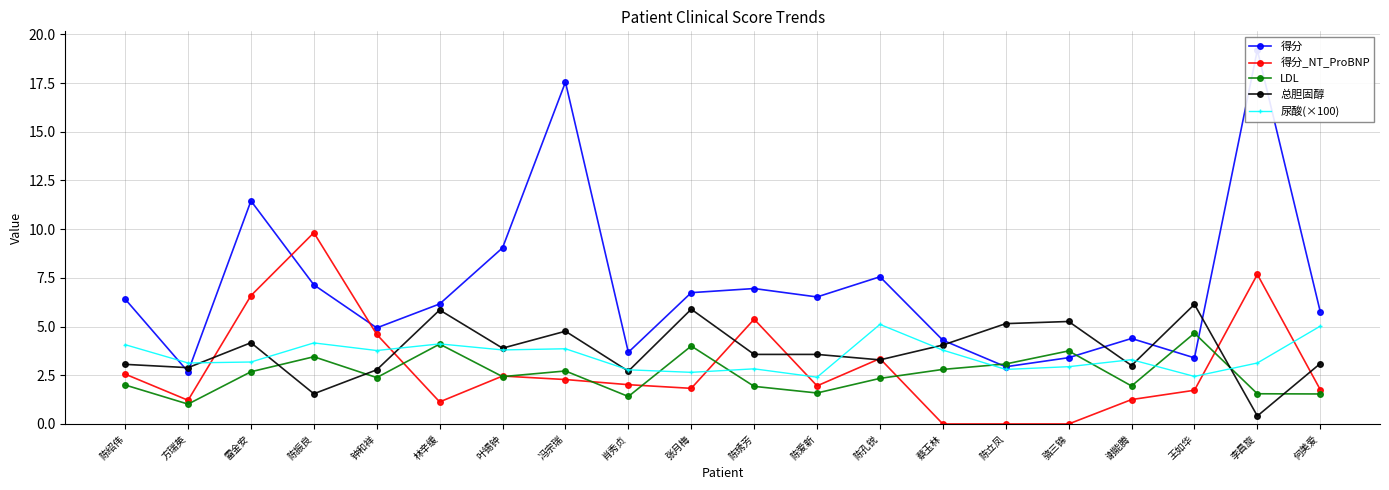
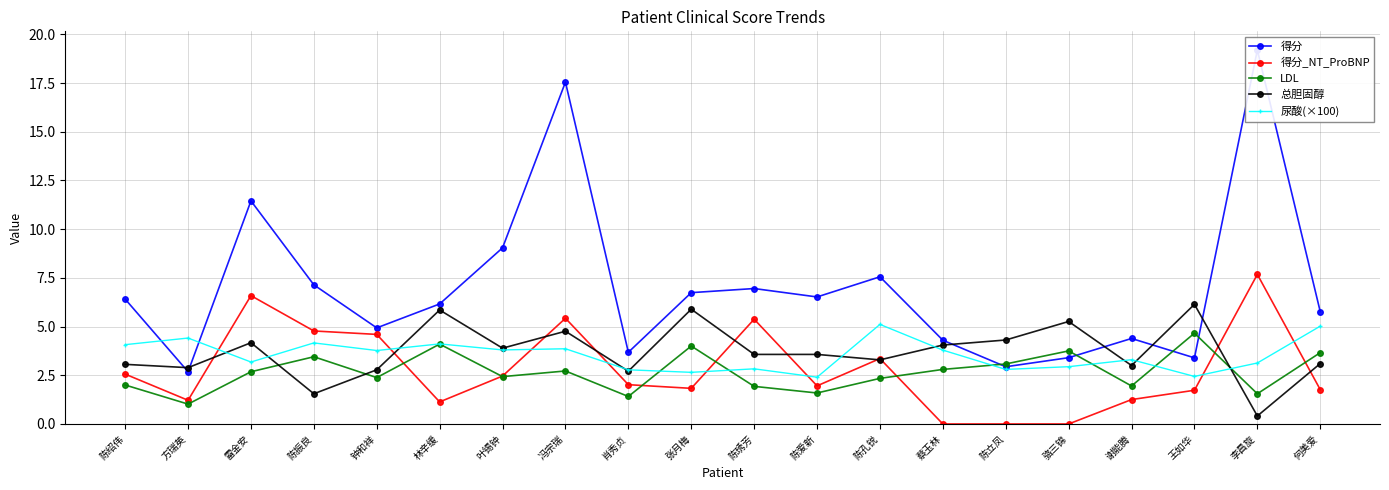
  {
    "得分": {
      "陈绍伟": 6.4,
      "方瑞英": 2.7,
      "雷金安": 11.5,
      "陈振良": 7.1,
      "钟和祥": 4.9,
      "林辛缓": 6.2,
      "叶锡钟": 9.0,
      "冯宗瑞": 17.5,
      "肖秀贞": 3.7,
      "张月梅": 6.7,
      "陈琇芳": 7.0,
      "陈爱新": 6.5,
      "陈孔锐": 7.6,
      "蔡玉林": 4.3,
      "陈立凤": 2.9,
      "骆三锦": 3.4,
      "谢能腾": 4.4,
      "王如华": 3.4,
      "何美爱": 5.8
    },
    "得分_NT_ProBNP": {
      "陈绍伟": 2.6,
      "方瑞英": 1.2,
      "雷金安": 6.6,
-     "陈振良": 9.8,
+     "陈振良": 4.8,
      "钟和祥": 4.6,
      "林辛缓": 1.1,
-     "冯宗瑞": 2.3,
+     "冯宗瑞": 5.4,
      "肖秀贞": 2.0,
      "张月梅": 1.8,
      "陈琇芳": 5.4,
      "陈爱新": 2.0,
      "蔡玉林": 0.0,
      "陈立凤": 0.0,
      "骆三锦": 0.0,
      "谢能腾": 1.3,
      "王如华": 1.7,
      "李昌旋": 7.7,
      "何美爱": 1.8
    },
    "LDL": {
      "陈绍伟": 2.0,
      "方瑞英": 1.0,
      "雷金安": 2.7,
      "陈振良": 3.5,
      "钟和祥": 2.4,
      "冯宗瑞": 2.7,
      "肖秀贞": 1.4,
      "张月梅": 4.0,
      "陈琇芳": 1.9,
      "陈爱新": 1.6,
      "陈孔锐": 2.3,
      "蔡玉林": 2.8,
      "陈立凤": 3.1,
      "骆三锦": 3.8,
      "谢能腾": 2.0,
      "王如华": 4.7,
      "李昌旋": 1.6,
-     "何美爱": 1.5
+     "何美爱": 3.7
    },
    "总胆固醇": {
      "陈绍伟": 3.1,
      "方瑞英": 2.9,
      "雷金安": 4.2,
      "陈振良": 1.6,
      "钟和祥": 2.8,
      "林辛缓": 5.9,
      "冯宗瑞": 4.8,
      "张月梅": 5.9,
      "陈琇芳": 3.6,
      "陈爱新": 3.6,
      "蔡玉林": 4.1,
-     "陈立凤": 5.2,
+     "陈立凤": 4.3,
      "骆三锦": 5.3,
      "谢能腾": 3.0,
      "王如华": 6.1,
      "李昌旋": 0.4,
      "何美爱": 3.1
    },
    "尿酸(×100)": {
      "陈绍伟": 4.1,
-     "方瑞英": 3.1,
+     "方瑞英": 4.4,
      "雷金安": 3.2,
      "陈振良": 4.2,
      "钟和祥": 3.8,
      "冯宗瑞": 3.9,
      "张月梅": 2.7,
      "陈琇芳": 2.8,
      "陈爱新": 2.4,
      "陈孔锐": 5.1,
      "蔡玉林": 3.8,
      "陈立凤": 2.8,
      "骆三锦": 2.9,
      "谢能腾": 3.3,
      "王如华": 2.4,
      "李昌旋": 3.1,
      "何美爱": 5.0
    }
  }
